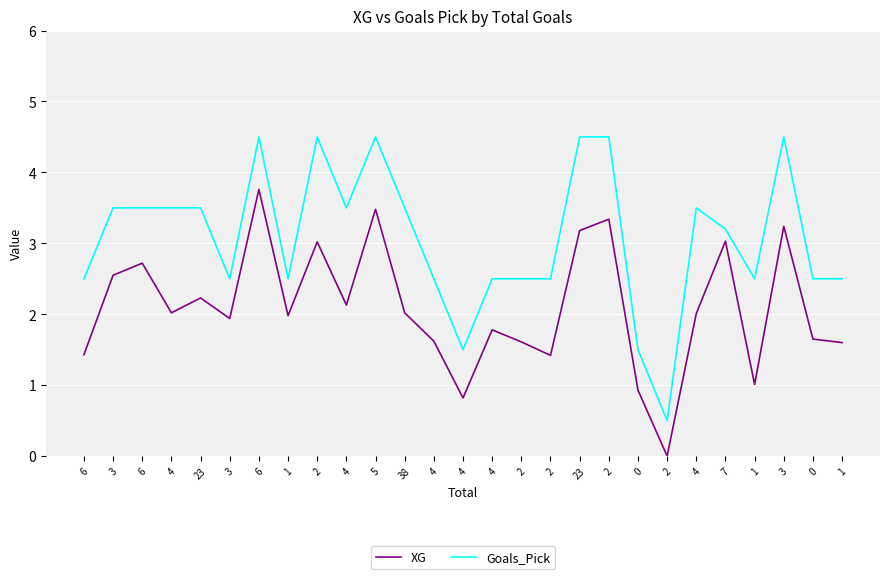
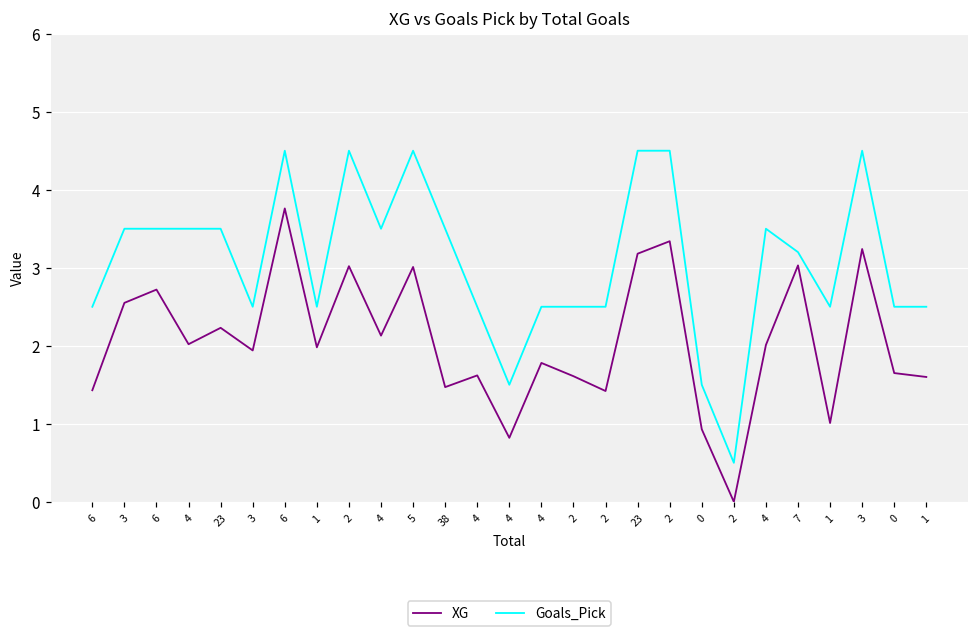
  {
    "XG": {
-     "5": 3.5,
-     "38": 2.0,
+     "5": 3.0,
+     "38": 1.5,
      "7": 3.0
    },
    "Goals_Pick": {
      "5": 4.5,
      "38": 3.5,
      "7": 3.2
    }
  }
